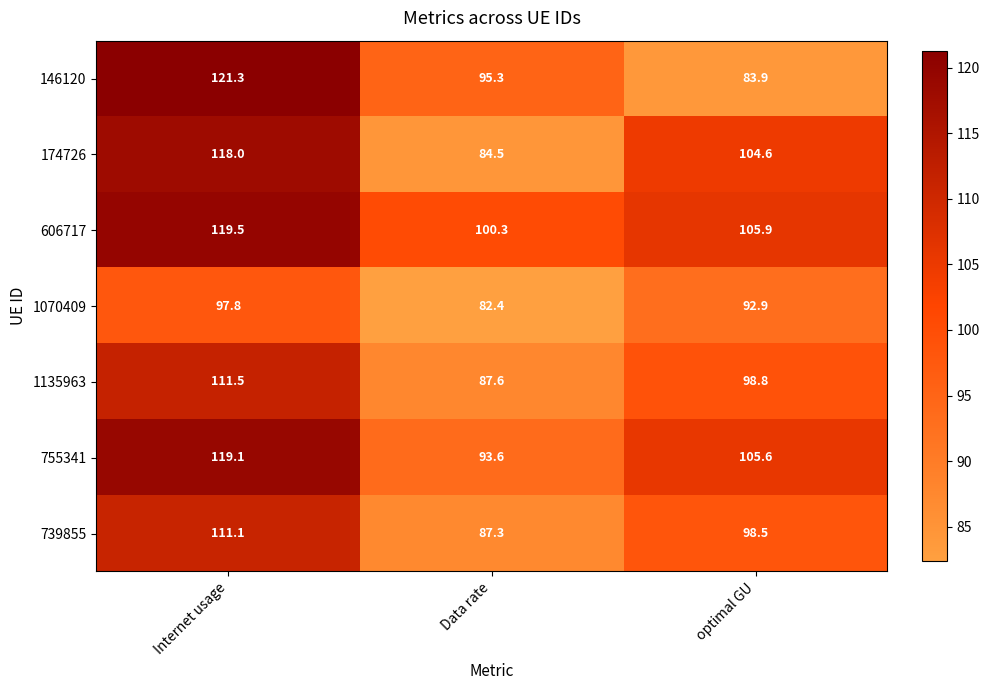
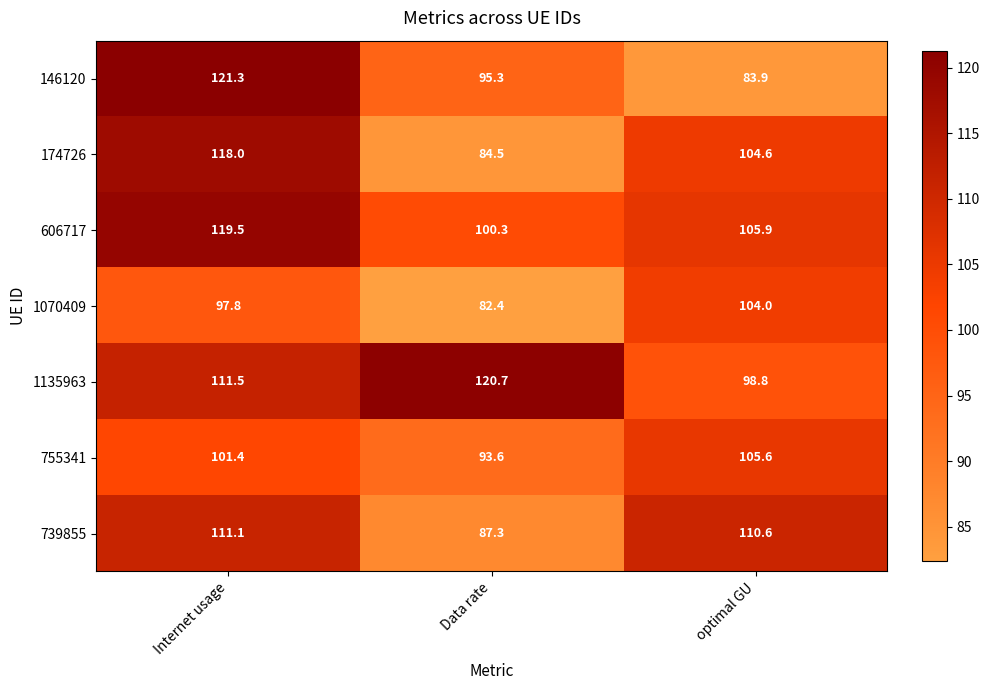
  {
    "146120": {
      "Internet usage": 121.3,
      "Data rate": 95.3,
      "optimal GU": 83.9
    },
    "174726": {
      "Internet usage": 118.0,
      "Data rate": 84.5,
      "optimal GU": 104.6
    },
    "606717": {
      "Internet usage": 119.5,
      "Data rate": 100.3,
      "optimal GU": 105.9
    },
    "1070409": {
      "Internet usage": 97.8,
      "Data rate": 82.4,
-     "optimal GU": 92.9
+     "optimal GU": 104.0
    },
    "1135963": {
      "Internet usage": 111.5,
-     "Data rate": 87.6,
+     "Data rate": 120.7,
      "optimal GU": 98.8
    },
    "755341": {
-     "Internet usage": 119.1,
+     "Internet usage": 101.4,
      "Data rate": 93.6,
      "optimal GU": 105.6
    },
    "739855": {
      "Internet usage": 111.1,
      "Data rate": 87.3,
-     "optimal GU": 98.5
+     "optimal GU": 110.6
    }
  }
